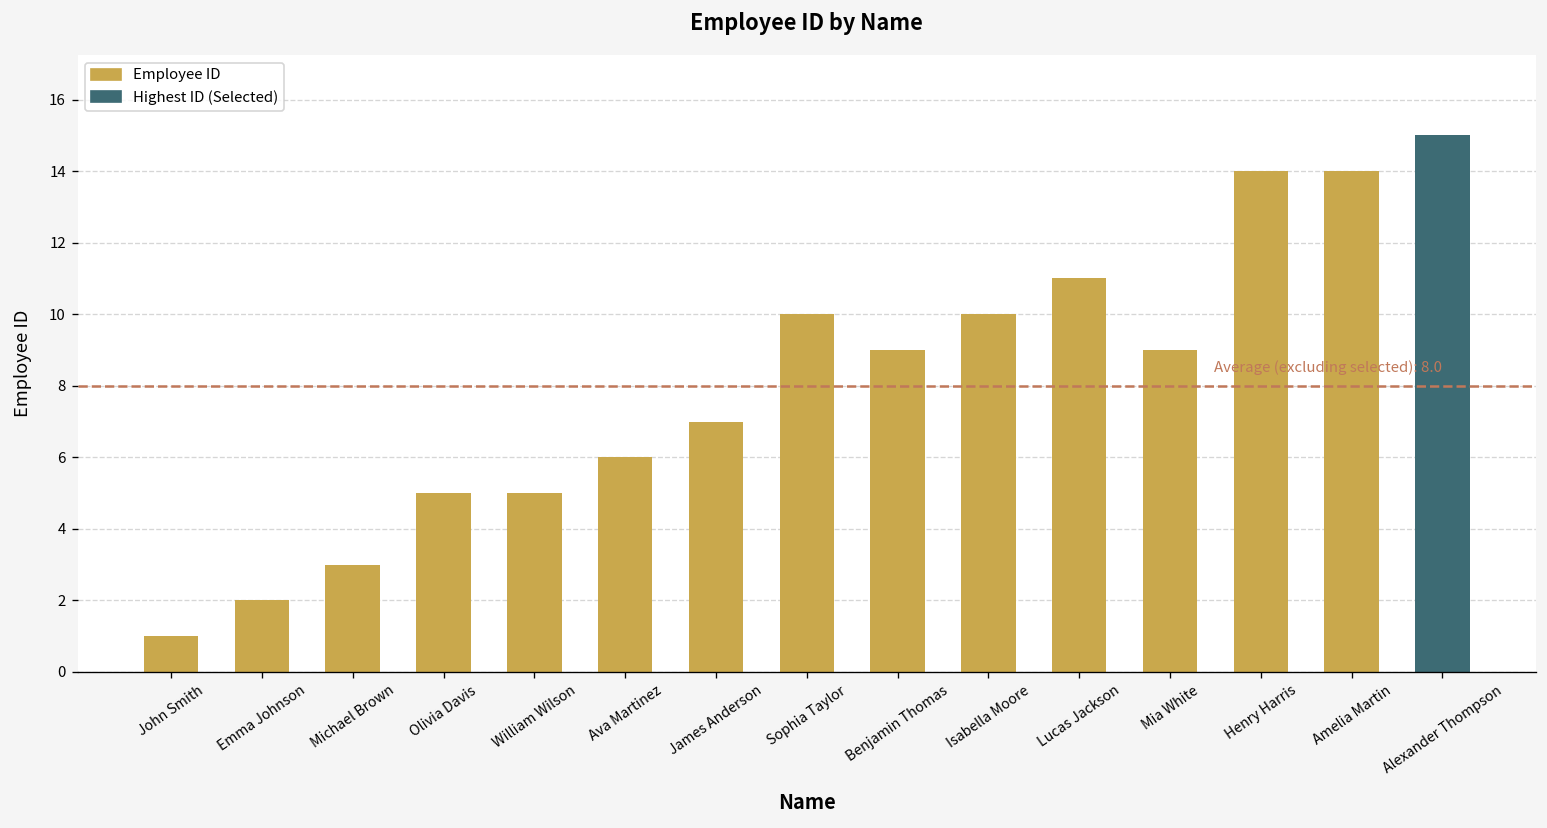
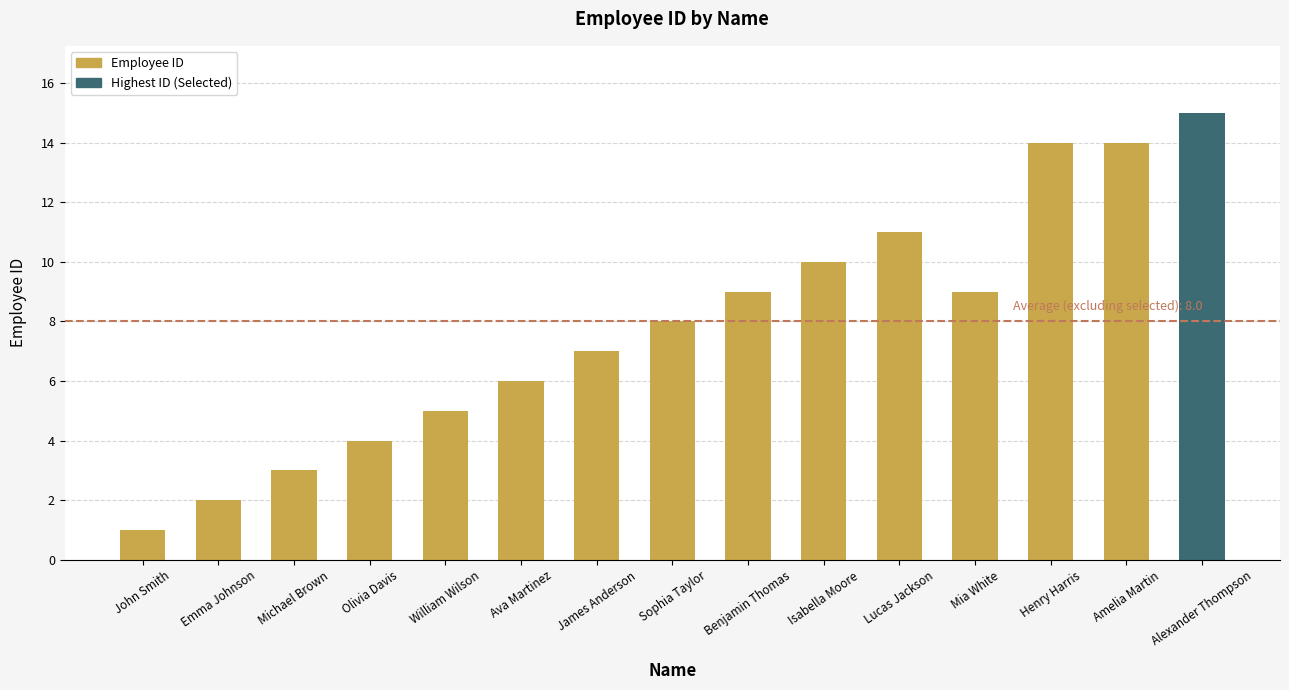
  {
    "John Smith": 1,
    "Emma Johnson": 2,
    "Michael Brown": 3,
-   "Olivia Davis": 5,
+   "Olivia Davis": 4,
    "William Wilson": 5,
    "Ava Martinez": 6,
    "James Anderson": 7,
-   "Sophia Taylor": 10,
+   "Sophia Taylor": 8,
    "Benjamin Thomas": 9,
    "Isabella Moore": 10,
    "Lucas Jackson": 11,
    "Mia White": 9,
    "Henry Harris": 14,
    "Alexander Thompson": 15
  }
